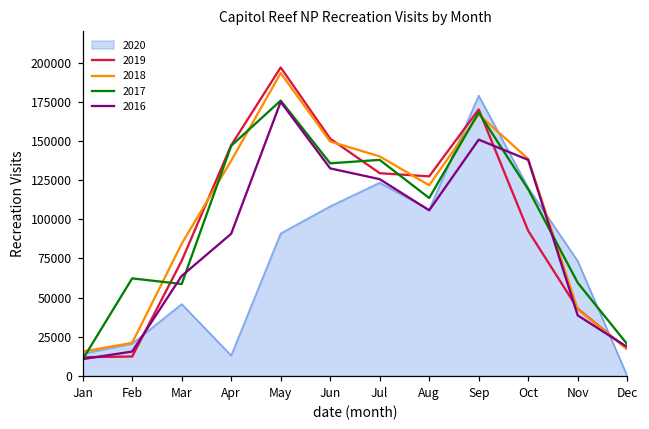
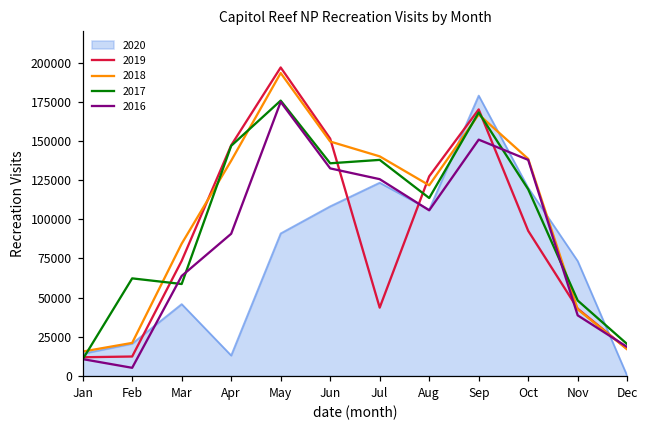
  {
    "2020": {
      "Mar": 46000,
      "Apr": 13000,
      "May": 91000,
      "Jun": 108000,
      "Jul": 123000,
      "Sep": 179000,
      "Nov": 73000,
      "Dec": 0
    },
    "2019": {
      "Feb": 12000,
      "Mar": 73000,
      "May": 197000,
      "Jun": 151000,
-     "Jul": 129000,
+     "Jul": 44000,
      "Aug": 127000,
      "Sep": 170000,
      "Oct": 93000
    },
    "2018": {
      "Mar": 84000,
      "Apr": 137000,
      "May": 193000,
      "Jun": 150000,
      "Jul": 140000,
      "Aug": 122000
    },
    "2017": {
      "Feb": 62000,
      "Mar": 59000,
      "Jun": 136000,
      "Jul": 138000,
      "Aug": 114000,
-     "Nov": 59000,
+     "Nov": 48000,
      "Dec": 20000
    },
    "2016": {
-     "Feb": 16000,
+     "Feb": 5000,
      "Mar": 64000,
      "Apr": 91000,
      "Jun": 132000,
      "Jul": 126000,
      "Sep": 151000,
      "Nov": 39000
    }
  }
